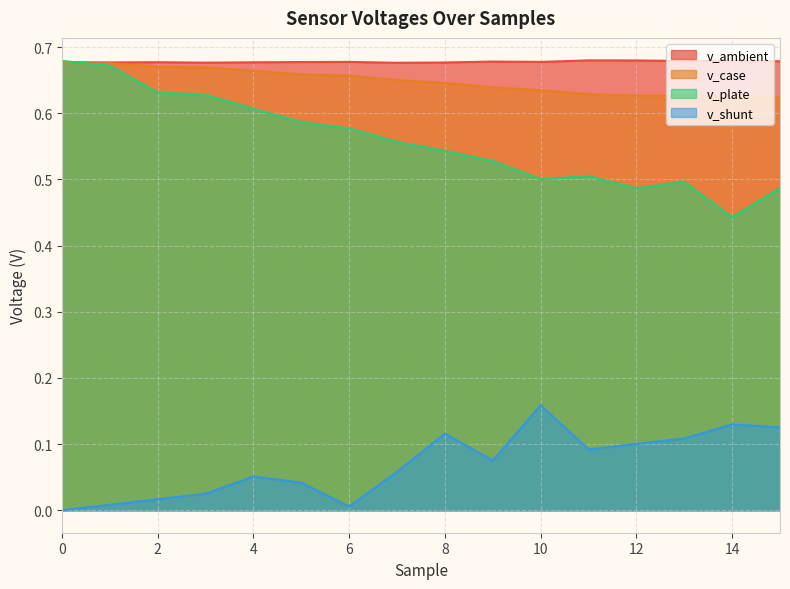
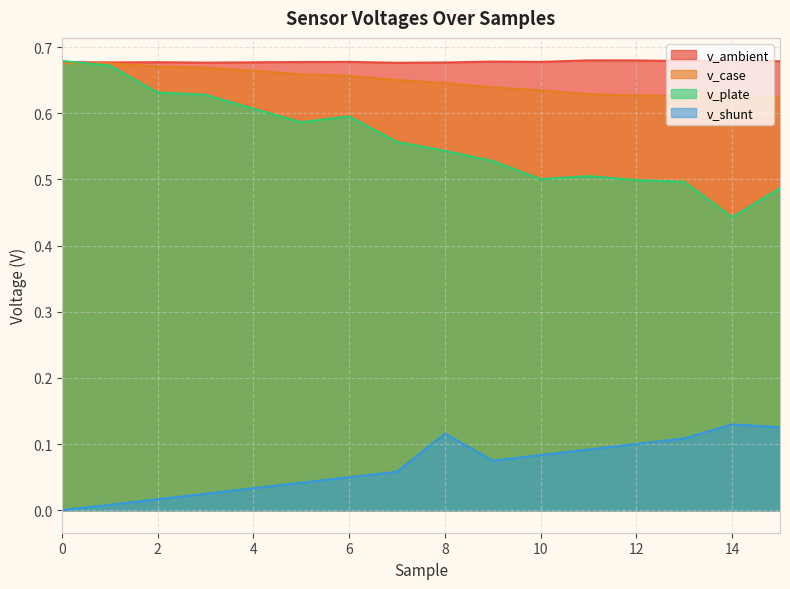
  {
    "v_plate": {
      "2": 0.63,
      "4": 0.61,
-     "6": 0.58,
+     "6": 0.60,
      "8": 0.54,
      "10": 0.50,
-     "12": 0.49,
+     "12": 0.50,
      "14": 0.44
    },
    "v_shunt": {
      "0": 0.00,
      "2": 0.02,
-     "4": 0.05,
-     "6": 0.01,
+     "4": 0.03,
+     "6": 0.05,
      "8": 0.12,
-     "10": 0.16,
+     "10": 0.08,
      "12": 0.10,
      "14": 0.13
    }
  }
